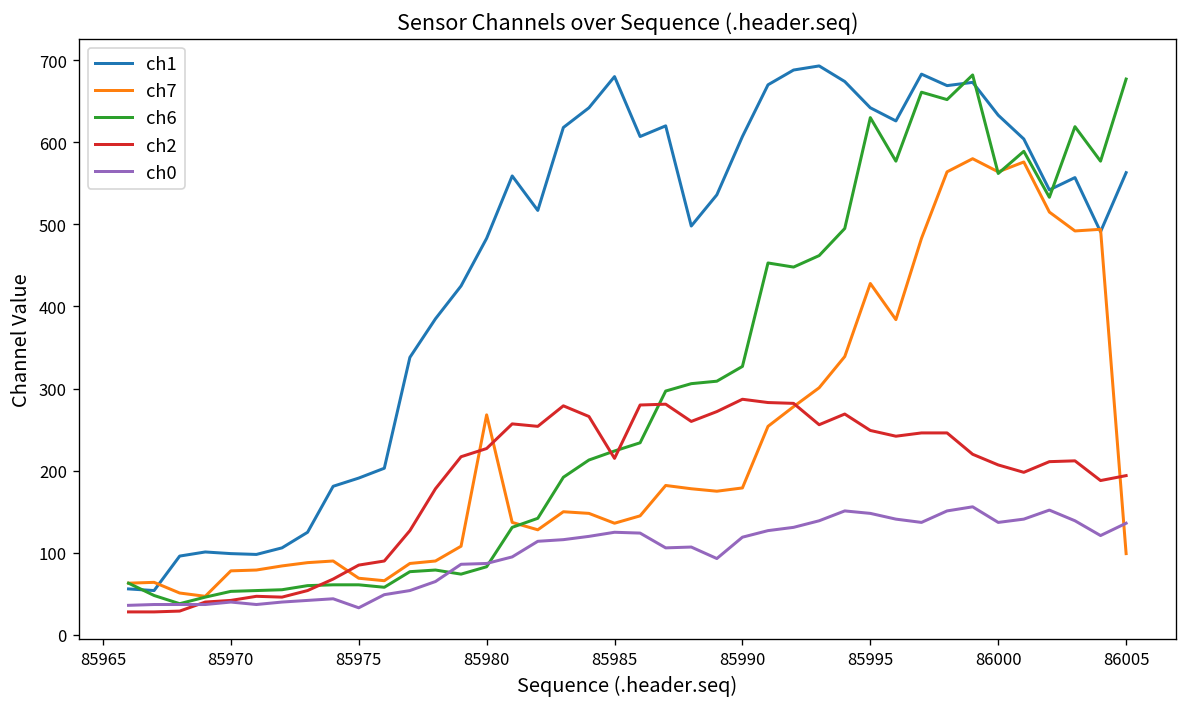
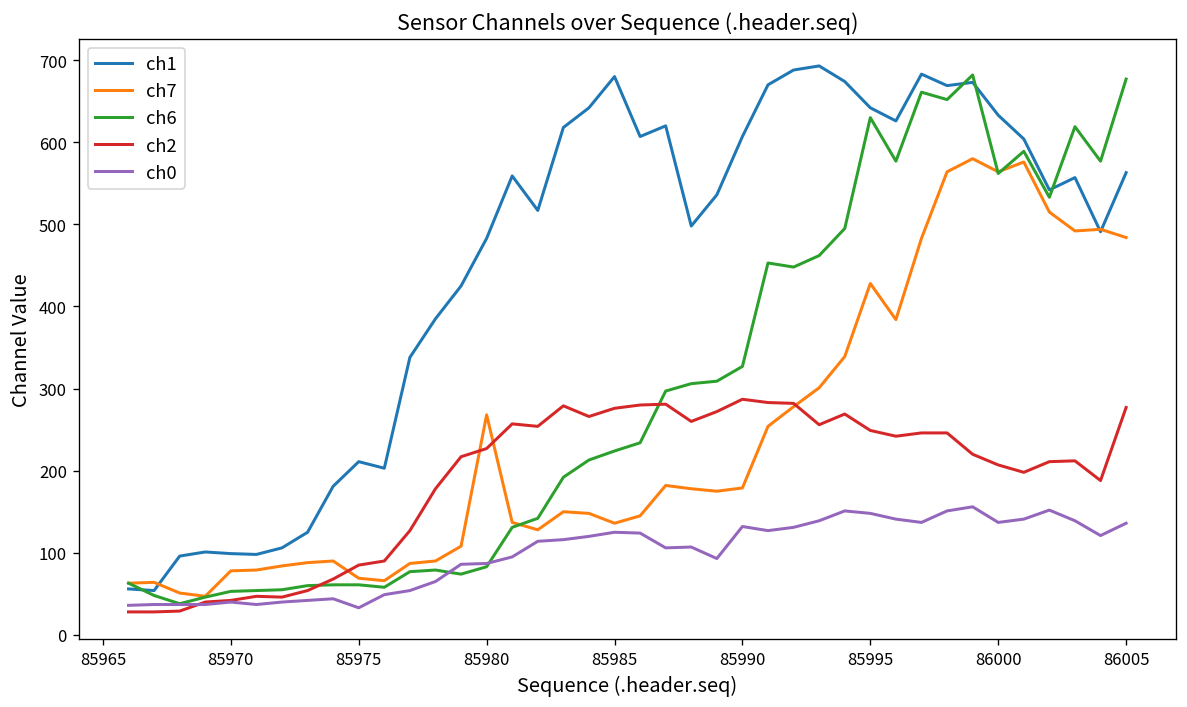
  {
    "ch1": {
      "85970": 100,
-     "85975": 190,
+     "85975": 210,
      "85980": 480,
      "85985": 680,
      "85990": 610,
      "85995": 640,
      "86000": 630,
      "86005": 560
    },
    "ch7": {
      "85970": 80,
      "85975": 70,
      "85980": 270,
      "85985": 140,
      "85990": 180,
      "85995": 430,
-     "86005": 100
+     "86005": 480
    },
    "ch6": {
      "85970": 50,
      "85975": 60,
      "85980": 80,
      "85985": 220,
      "85990": 330,
      "85995": 630,
      "86005": 680
    },
    "ch2": {
      "85975": 90,
      "85980": 230,
-     "85985": 220,
+     "85985": 280,
      "85990": 290,
      "85995": 250,
      "86000": 210,
-     "86005": 190
+     "86005": 280
    },
    "ch0": {
      "85975": 30,
      "85980": 90,
      "85985": 130,
-     "85990": 120,
+     "85990": 130,
      "85995": 150,
      "86000": 140,
      "86005": 140
    }
  }
